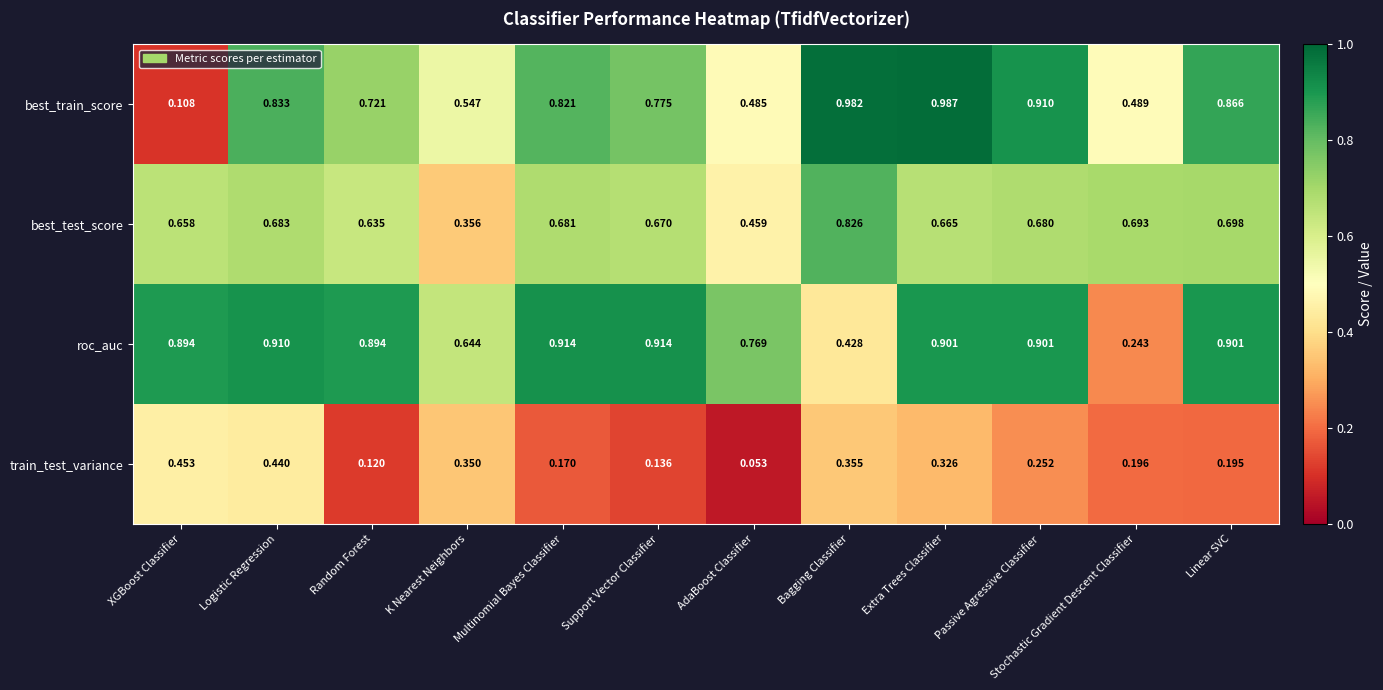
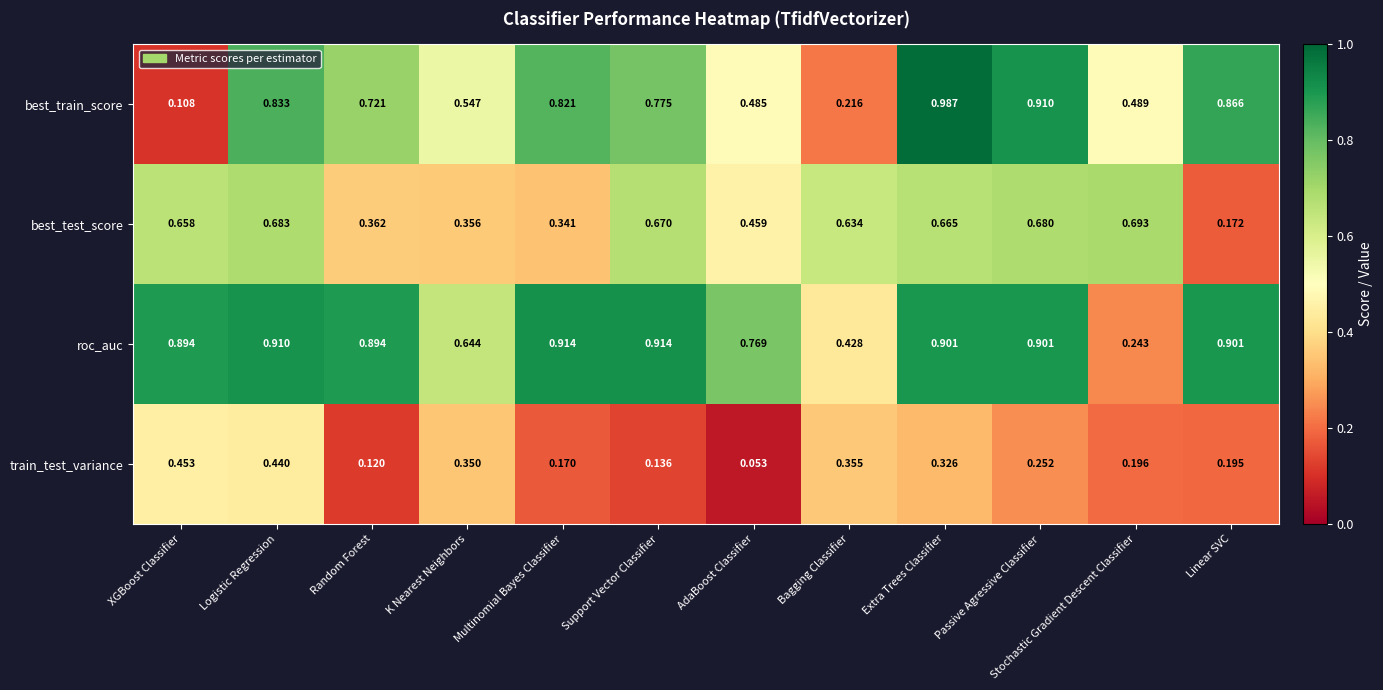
  {
    "best_train_score": {
      "XGBoost Classifier": 0.108,
      "Logistic Regression": 0.833,
      "Random Forest": 0.721,
      "K Nearest Neighbors": 0.547,
      "Multinomial Bayes Classifier": 0.821,
      "Support Vector Classifier": 0.775,
      "AdaBoost Classifier": 0.485,
-     "Bagging Classifier": 0.982,
+     "Bagging Classifier": 0.216,
      "Extra Trees Classifier": 0.987,
      "Passive Agressive Classifier": 0.910,
      "Stochastic Gradient Descent Classifier": 0.489,
      "Linear SVC": 0.866
    },
    "best_test_score": {
      "XGBoost Classifier": 0.658,
      "Logistic Regression": 0.683,
-     "Random Forest": 0.635,
+     "Random Forest": 0.362,
      "K Nearest Neighbors": 0.356,
-     "Multinomial Bayes Classifier": 0.681,
+     "Multinomial Bayes Classifier": 0.341,
      "Support Vector Classifier": 0.670,
      "AdaBoost Classifier": 0.459,
-     "Bagging Classifier": 0.826,
+     "Bagging Classifier": 0.634,
      "Extra Trees Classifier": 0.665,
      "Passive Agressive Classifier": 0.680,
      "Stochastic Gradient Descent Classifier": 0.693,
-     "Linear SVC": 0.698
+     "Linear SVC": 0.172
    },
    "roc_auc": {
      "XGBoost Classifier": 0.894,
      "Logistic Regression": 0.910,
      "Random Forest": 0.894,
      "K Nearest Neighbors": 0.644,
      "Multinomial Bayes Classifier": 0.914,
      "Support Vector Classifier": 0.914,
      "AdaBoost Classifier": 0.769,
      "Bagging Classifier": 0.428,
      "Extra Trees Classifier": 0.901,
      "Passive Agressive Classifier": 0.901,
      "Stochastic Gradient Descent Classifier": 0.243,
      "Linear SVC": 0.901
    },
    "train_test_variance": {
      "XGBoost Classifier": 0.453,
      "Logistic Regression": 0.440,
      "Random Forest": 0.120,
      "K Nearest Neighbors": 0.350,
      "Multinomial Bayes Classifier": 0.170,
      "Support Vector Classifier": 0.136,
      "AdaBoost Classifier": 0.053,
      "Bagging Classifier": 0.355,
      "Extra Trees Classifier": 0.326,
      "Passive Agressive Classifier": 0.252,
      "Stochastic Gradient Descent Classifier": 0.196,
      "Linear SVC": 0.195
    }
  }
